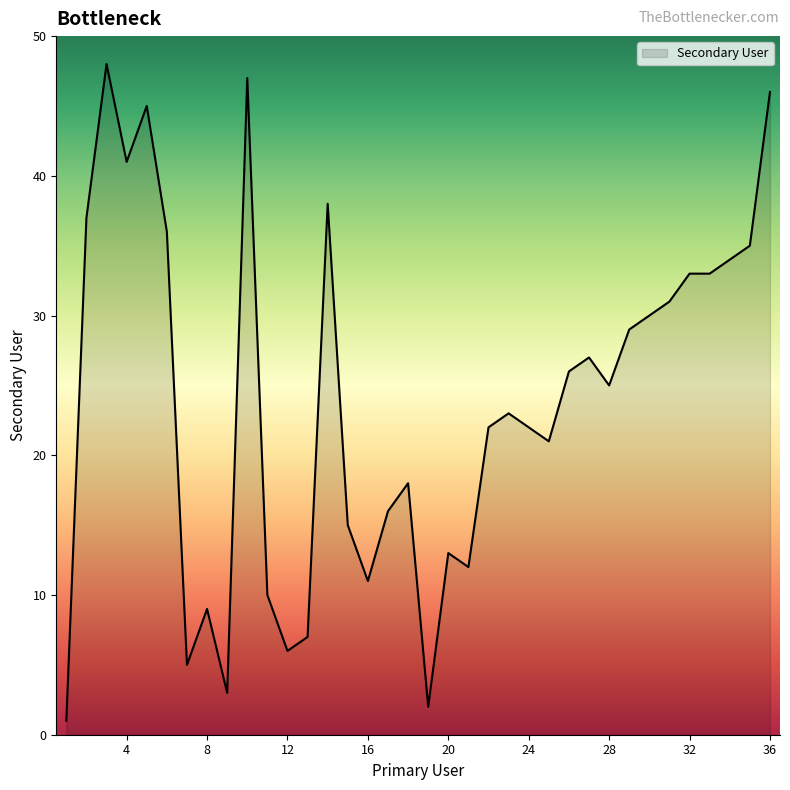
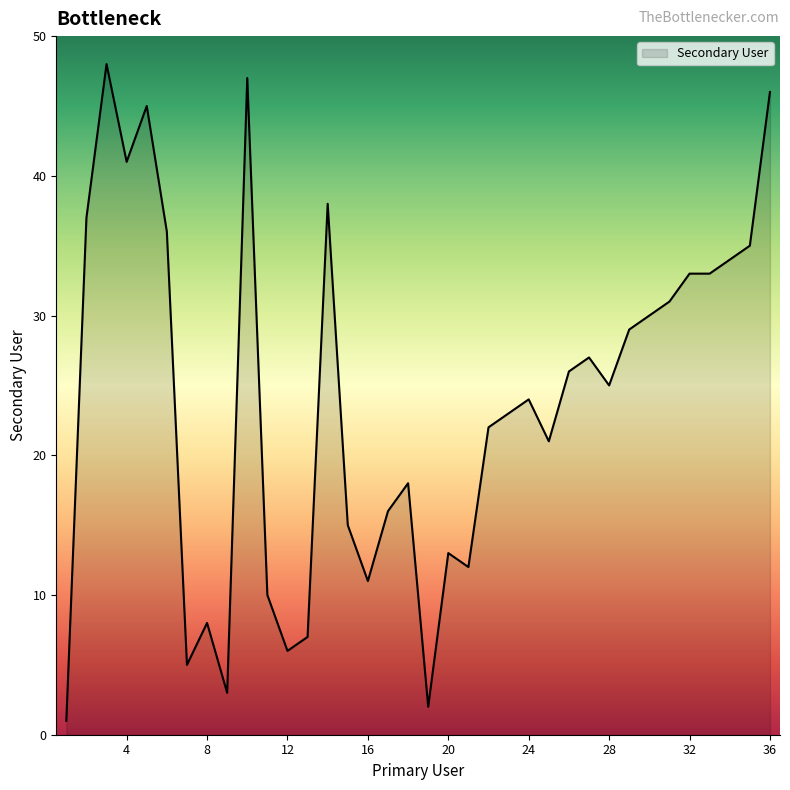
  {
    "4": 41,
-   "8": 9,
+   "8": 8,
    "12": 6,
    "16": 11,
    "20": 13,
-   "24": 22,
+   "24": 24,
    "28": 25,
    "32": 33,
    "36": 46
  }
